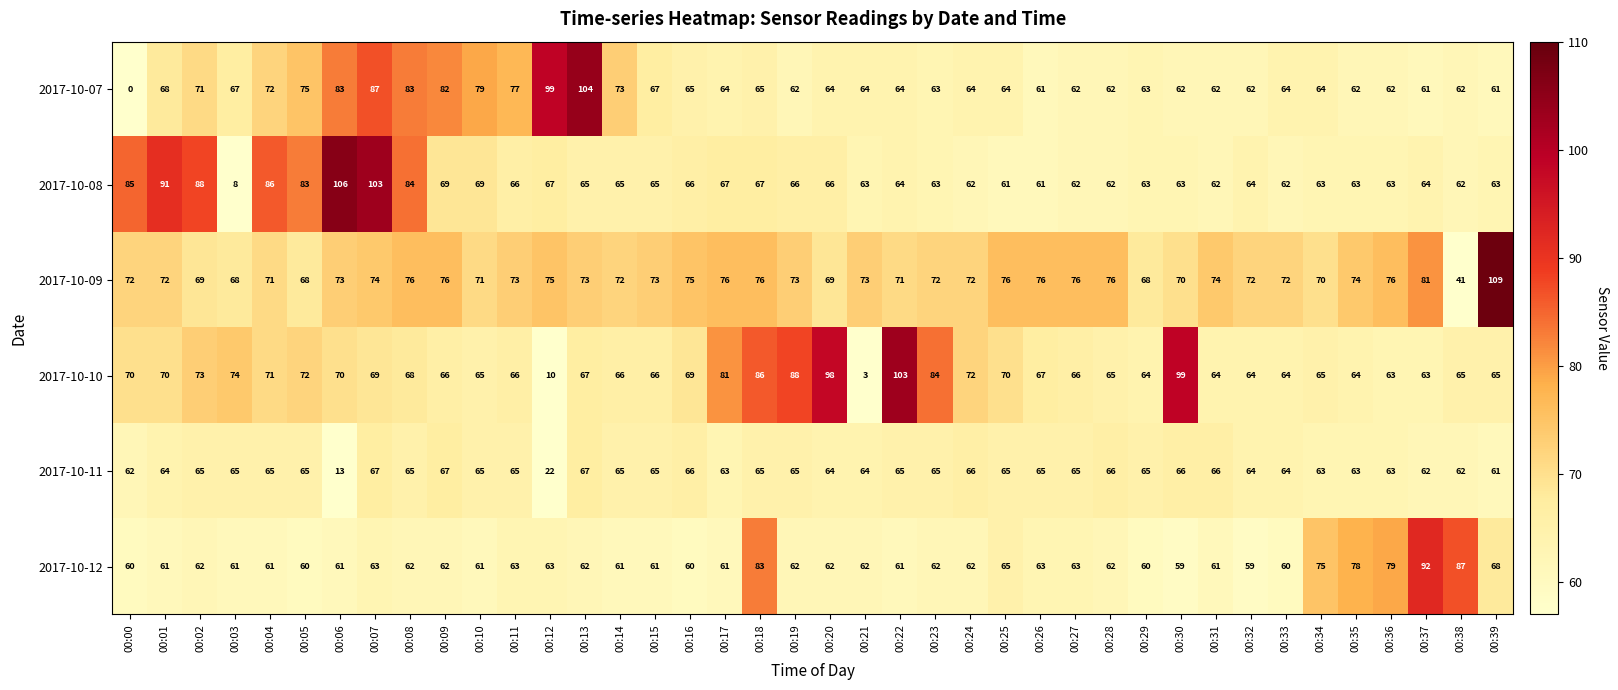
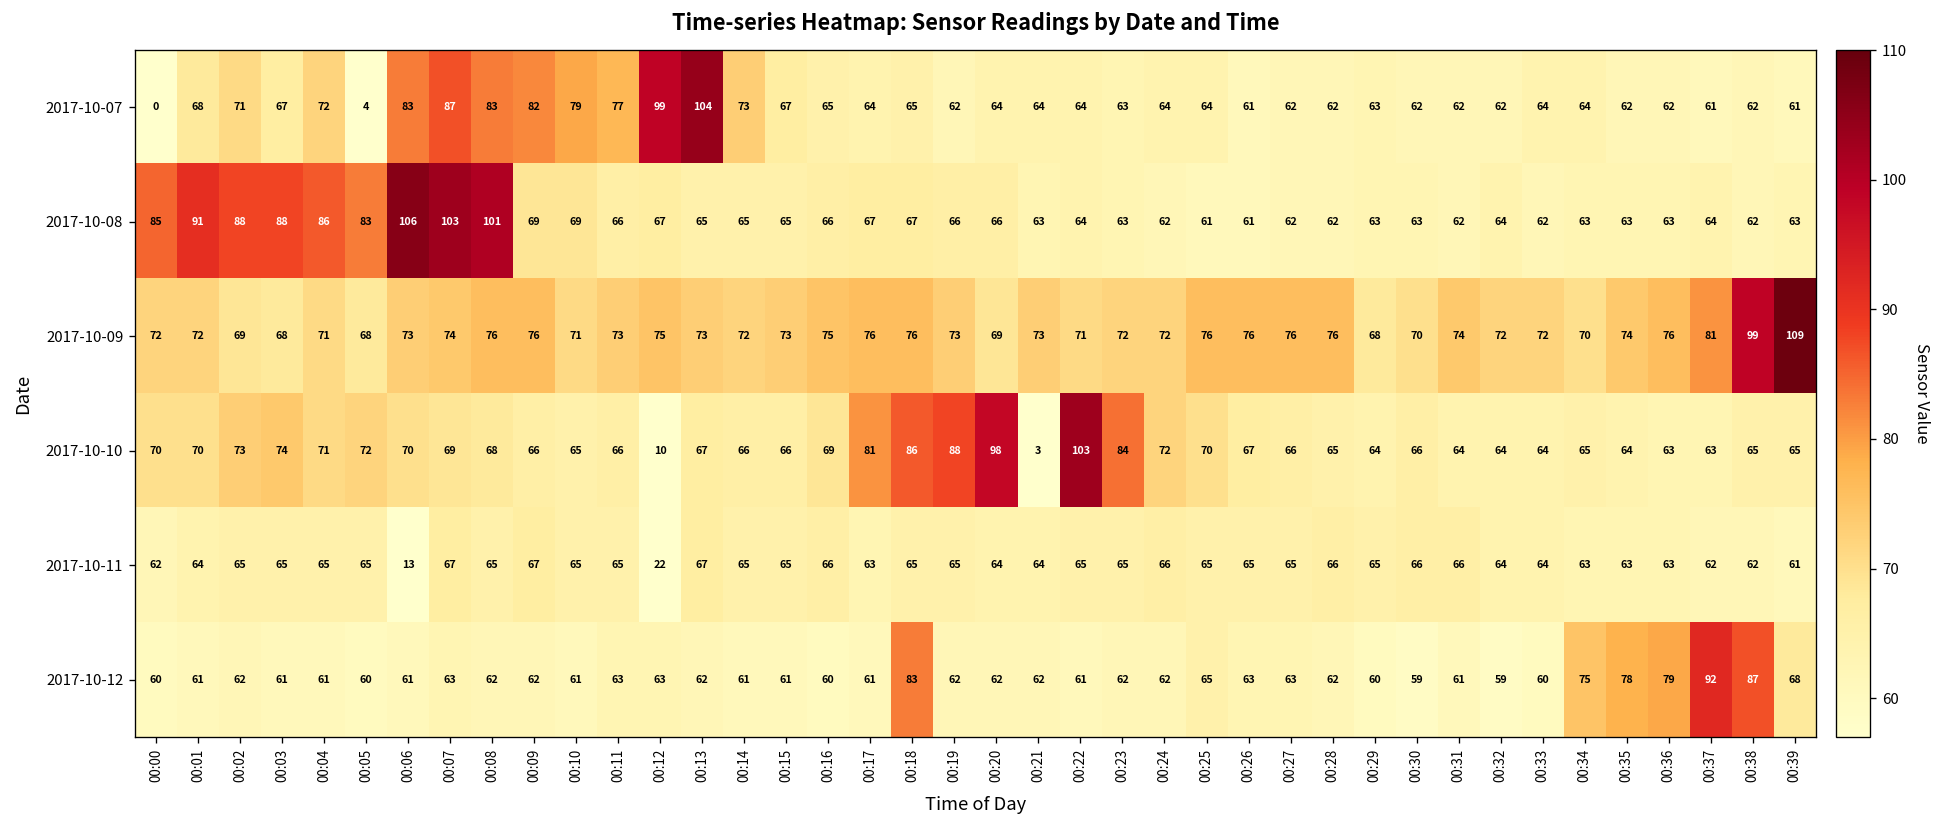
  {
    "2017-10-07": {
      "00:00": 0,
      "00:01": 68,
      "00:02": 71,
      "00:03": 67,
      "00:04": 72,
-     "00:05": 75,
+     "00:05": 4,
      "00:06": 83,
      "00:07": 87,
      "00:08": 83,
      "00:09": 82,
      "00:10": 79,
      "00:11": 77,
      "00:12": 99,
      "00:13": 104,
      "00:14": 73,
      "00:15": 67,
      "00:16": 65,
      "00:17": 64,
      "00:18": 65,
      "00:19": 62,
      "00:20": 64,
      "00:21": 64,
      "00:22": 64,
      "00:23": 63,
      "00:24": 64,
      "00:25": 64,
      "00:26": 61,
      "00:27": 62,
      "00:28": 62,
      "00:29": 63,
      "00:30": 62,
      "00:31": 62,
      "00:32": 62,
      "00:33": 64,
      "00:34": 64,
      "00:35": 62,
      "00:36": 62,
      "00:37": 61,
      "00:38": 62,
      "00:39": 61
    },
    "2017-10-08": {
      "00:00": 85,
      "00:01": 91,
      "00:02": 88,
-     "00:03": 8,
+     "00:03": 88,
      "00:04": 86,
      "00:05": 83,
      "00:06": 106,
      "00:07": 103,
-     "00:08": 84,
+     "00:08": 101,
      "00:09": 69,
      "00:10": 69,
      "00:11": 66,
      "00:12": 67,
      "00:13": 65,
      "00:14": 65,
      "00:15": 65,
      "00:16": 66,
      "00:17": 67,
      "00:18": 67,
      "00:19": 66,
      "00:20": 66,
      "00:21": 63,
      "00:22": 64,
      "00:23": 63,
      "00:24": 62,
      "00:25": 61,
      "00:26": 61,
      "00:27": 62,
      "00:28": 62,
      "00:29": 63,
      "00:30": 63,
      "00:31": 62,
      "00:32": 64,
      "00:33": 62,
      "00:34": 63,
      "00:35": 63,
      "00:36": 63,
      "00:37": 64,
      "00:38": 62,
      "00:39": 63
    },
    "2017-10-09": {
      "00:00": 72,
      "00:01": 72,
      "00:02": 69,
      "00:03": 68,
      "00:04": 71,
      "00:05": 68,
      "00:06": 73,
      "00:07": 74,
      "00:08": 76,
      "00:09": 76,
      "00:10": 71,
      "00:11": 73,
      "00:12": 75,
      "00:13": 73,
      "00:14": 72,
      "00:15": 73,
      "00:16": 75,
      "00:17": 76,
      "00:18": 76,
      "00:19": 73,
      "00:20": 69,
      "00:21": 73,
      "00:22": 71,
      "00:23": 72,
      "00:24": 72,
      "00:25": 76,
      "00:26": 76,
      "00:27": 76,
      "00:28": 76,
      "00:29": 68,
      "00:30": 70,
      "00:31": 74,
      "00:32": 72,
      "00:33": 72,
      "00:34": 70,
      "00:35": 74,
      "00:36": 76,
      "00:37": 81,
-     "00:38": 41,
+     "00:38": 99,
      "00:39": 109
    },
    "2017-10-10": {
      "00:00": 70,
      "00:01": 70,
      "00:02": 73,
      "00:03": 74,
      "00:04": 71,
      "00:05": 72,
      "00:06": 70,
      "00:07": 69,
      "00:08": 68,
      "00:09": 66,
      "00:10": 65,
      "00:11": 66,
      "00:12": 10,
      "00:13": 67,
      "00:14": 66,
      "00:15": 66,
      "00:16": 69,
      "00:17": 81,
      "00:18": 86,
      "00:19": 88,
      "00:20": 98,
      "00:21": 3,
      "00:22": 103,
      "00:23": 84,
      "00:24": 72,
      "00:25": 70,
      "00:26": 67,
      "00:27": 66,
      "00:28": 65,
      "00:29": 64,
-     "00:30": 99,
+     "00:30": 66,
      "00:31": 64,
      "00:32": 64,
      "00:33": 64,
      "00:34": 65,
      "00:35": 64,
      "00:36": 63,
      "00:37": 63,
      "00:38": 65,
      "00:39": 65
    }
  }
